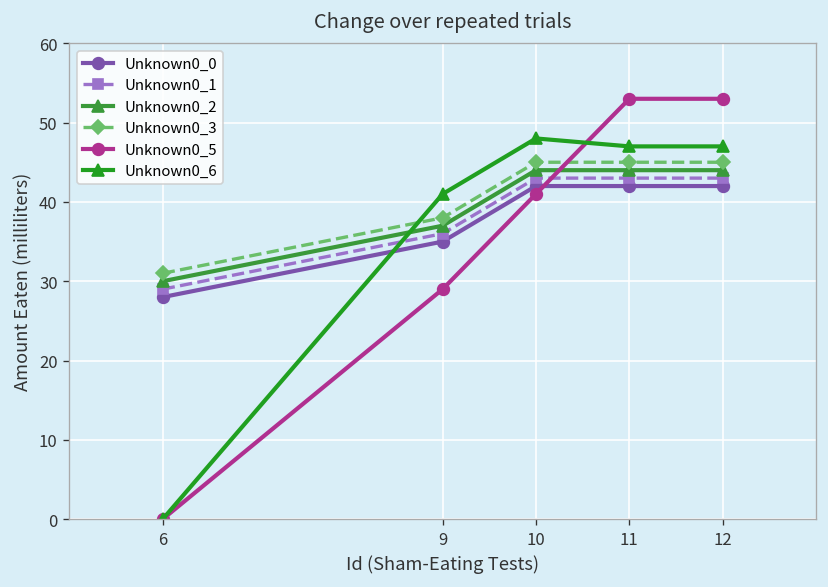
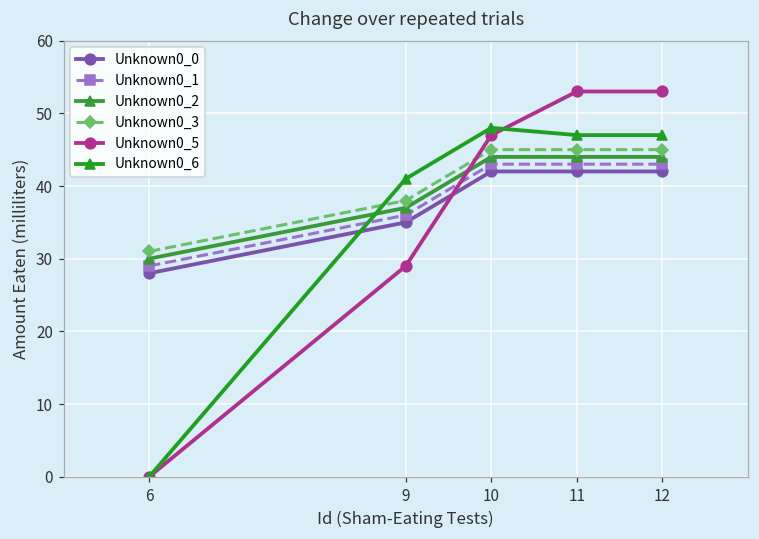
  {
    "Unknown0_3": {
      "6": 31,
      "9": 38,
      "10": 45,
      "11": 45,
      "12": 45
    },
    "Unknown0_5": {
      "9": 29,
-     "10": 41,
+     "10": 47,
      "11": 53,
      "12": 53
    }
  }
